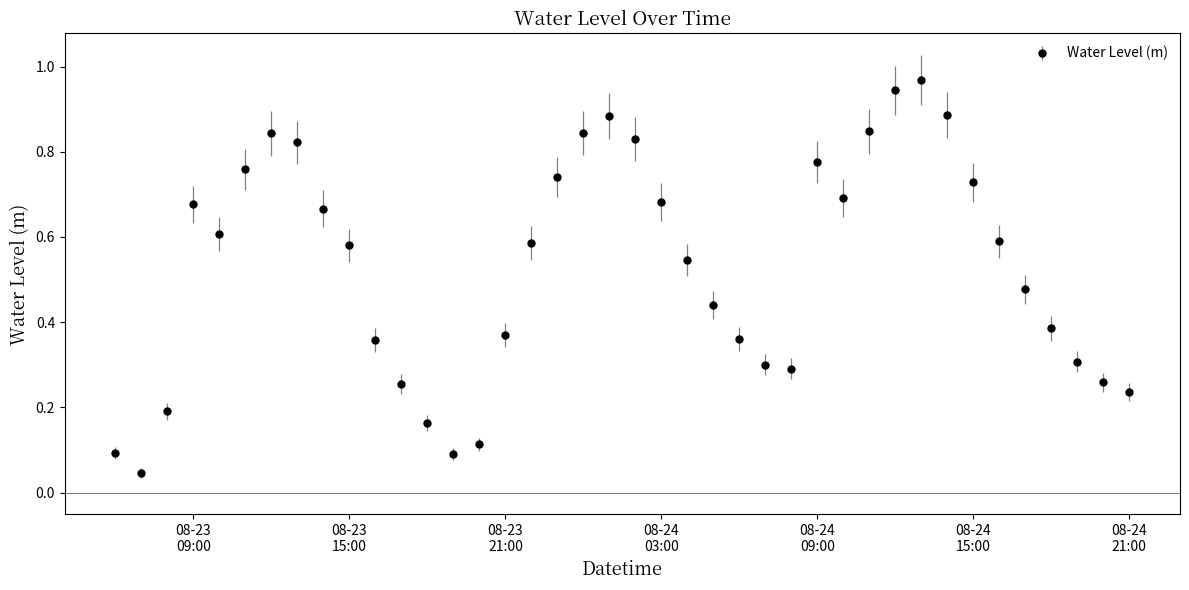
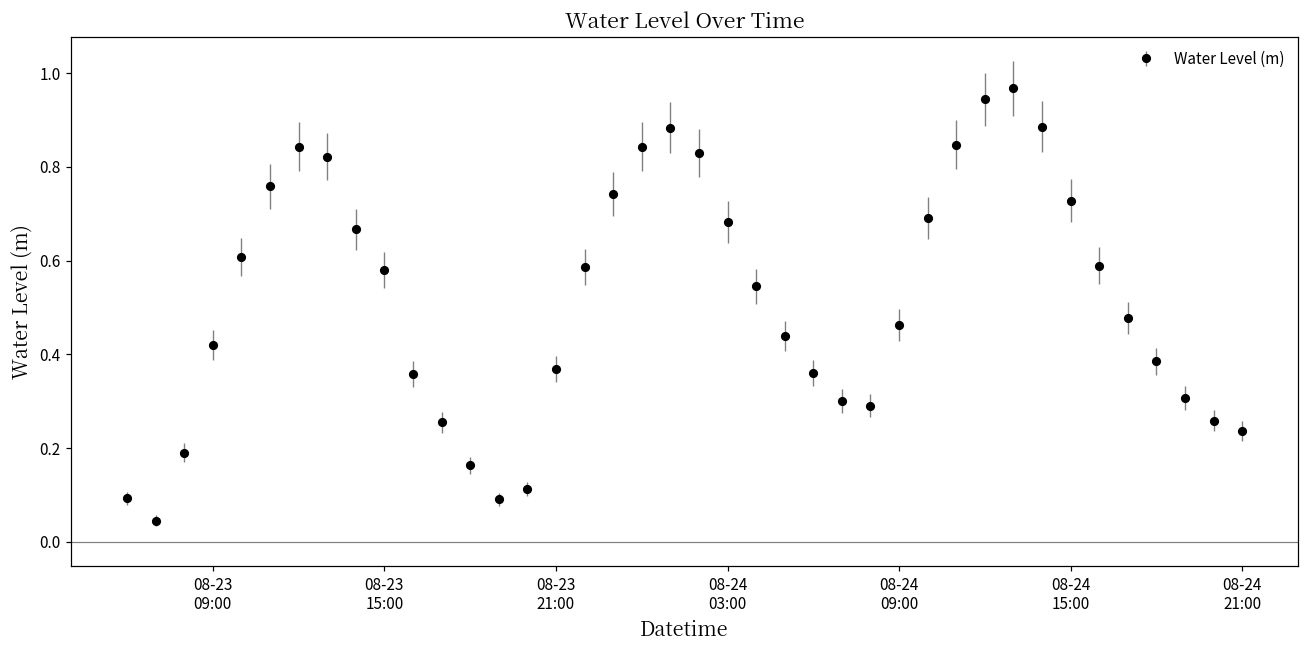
  {
-   "08-23 09:00": 0.68,
+   "08-23 09:00": 0.42,
    "08-23 15:00": 0.58,
    "08-23 21:00": 0.37,
    "08-24 03:00": 0.68,
-   "08-24 09:00": 0.78,
+   "08-24 09:00": 0.46,
    "08-24 15:00": 0.73,
    "08-24 21:00": 0.24
  }
